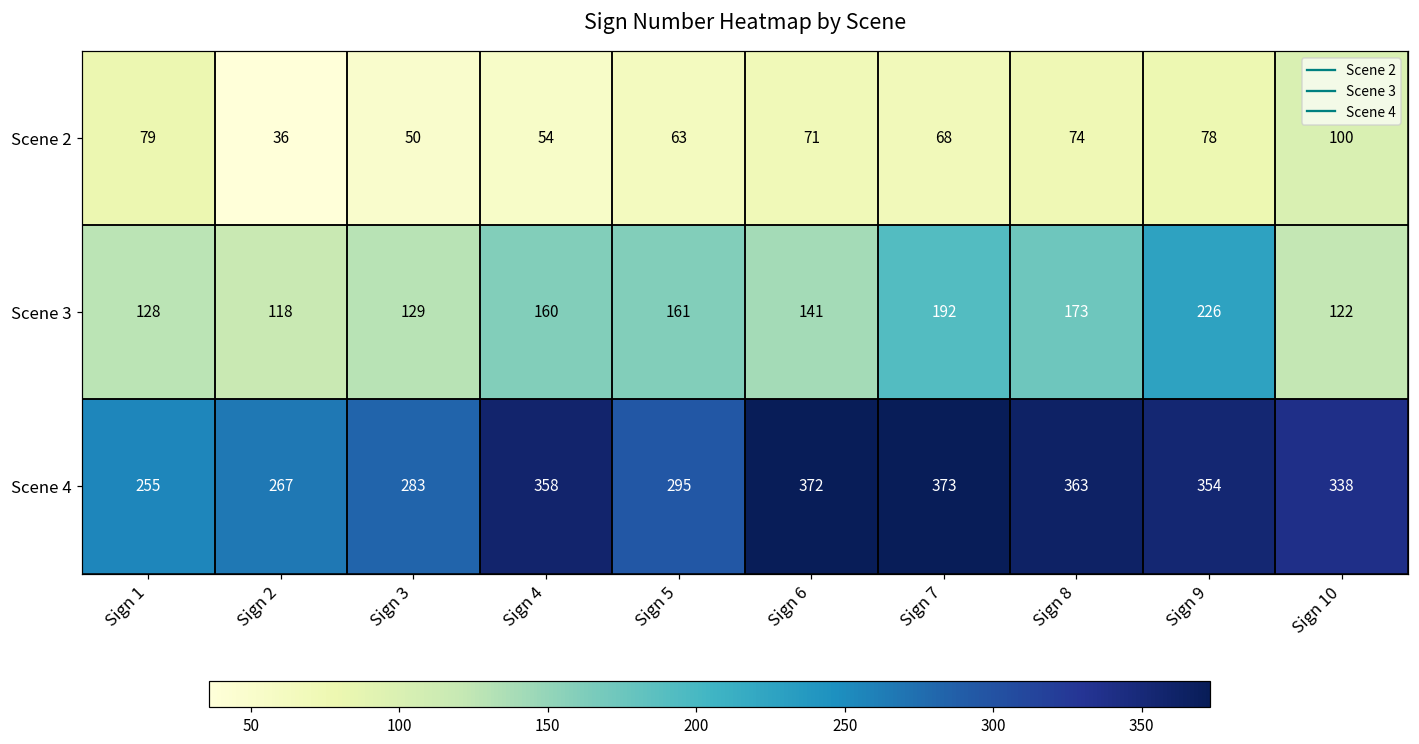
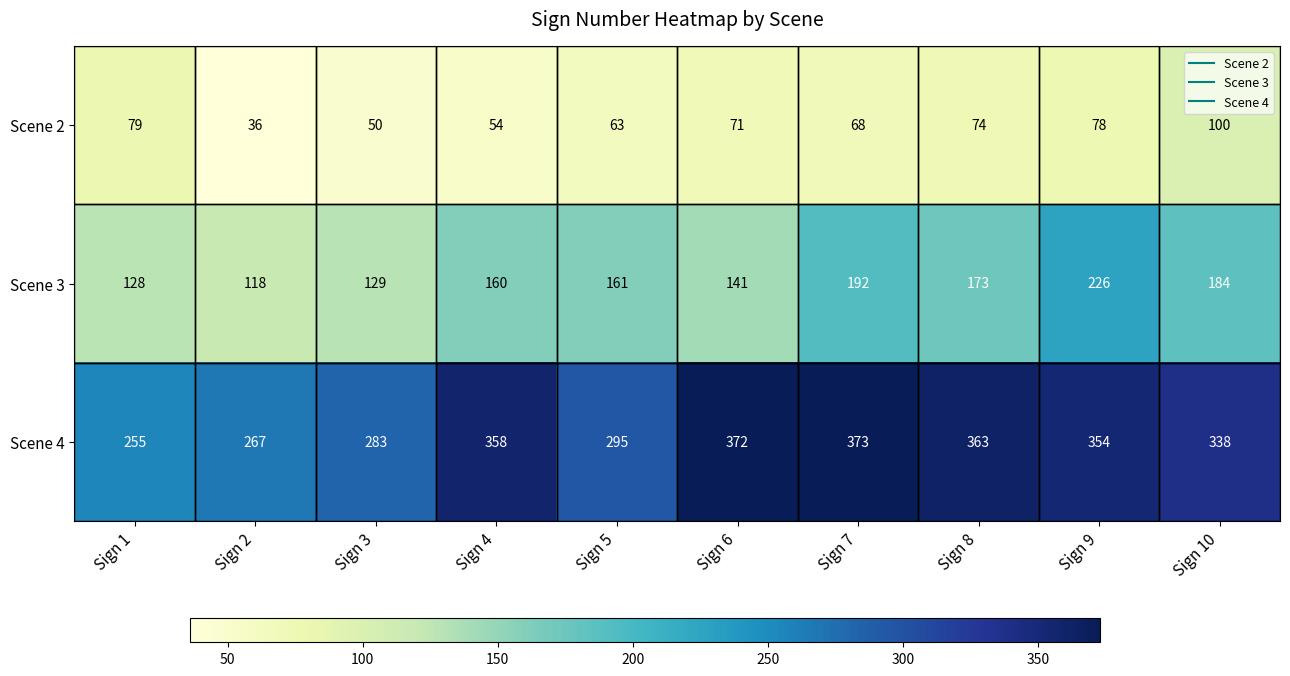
  {
    "Scene 2": {
      "Sign 1": 79,
      "Sign 2": 36,
      "Sign 3": 50,
      "Sign 4": 54,
      "Sign 5": 63,
      "Sign 6": 71,
      "Sign 7": 68,
      "Sign 8": 74,
      "Sign 9": 78,
      "Sign 10": 100
    },
    "Scene 3": {
      "Sign 1": 128,
      "Sign 2": 118,
      "Sign 3": 129,
      "Sign 4": 160,
      "Sign 5": 161,
      "Sign 6": 141,
      "Sign 7": 192,
      "Sign 8": 173,
      "Sign 9": 226,
-     "Sign 10": 122
+     "Sign 10": 184
    },
    "Scene 4": {
      "Sign 1": 255,
      "Sign 2": 267,
      "Sign 3": 283,
      "Sign 4": 358,
      "Sign 5": 295,
      "Sign 6": 372,
      "Sign 7": 373,
      "Sign 8": 363,
      "Sign 9": 354,
      "Sign 10": 338
    }
  }
